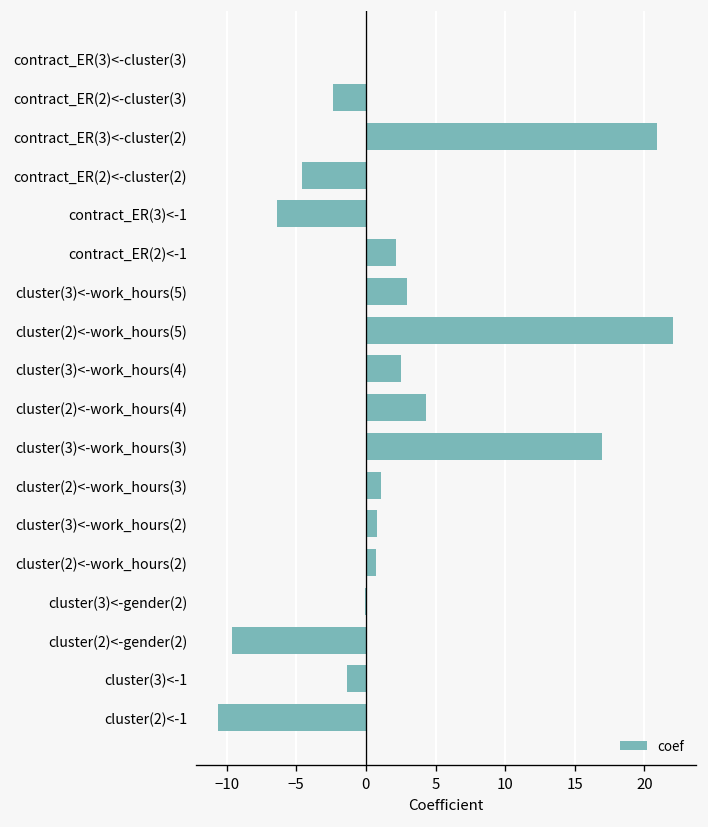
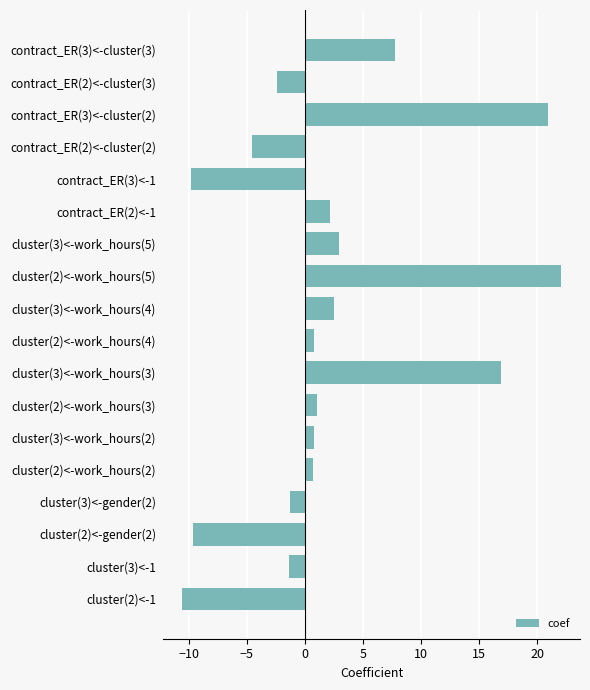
  {
-   "contract_ER(3)<-cluster(3)": 0.0,
+   "contract_ER(3)<-cluster(3)": 7.8,
    "contract_ER(2)<-cluster(3)": -2.4,
    "contract_ER(3)<-cluster(2)": 20.9,
    "contract_ER(2)<-cluster(2)": -4.6,
-   "contract_ER(3)<-1": -6.4,
+   "contract_ER(3)<-1": -9.8,
    "contract_ER(2)<-1": 2.1,
    "cluster(3)<-work_hours(5)": 3.0,
    "cluster(2)<-work_hours(5)": 22.1,
    "cluster(3)<-work_hours(4)": 2.5,
-   "cluster(2)<-work_hours(4)": 4.3,
+   "cluster(2)<-work_hours(4)": 0.8,
    "cluster(3)<-work_hours(3)": 16.9,
    "cluster(2)<-work_hours(3)": 1.1,
    "cluster(3)<-work_hours(2)": 0.8,
    "cluster(2)<-work_hours(2)": 0.7,
-   "cluster(3)<-gender(2)": -0.1,
+   "cluster(3)<-gender(2)": -1.3,
    "cluster(2)<-gender(2)": -9.6,
    "cluster(3)<-1": -1.3,
    "cluster(2)<-1": -10.6
  }
